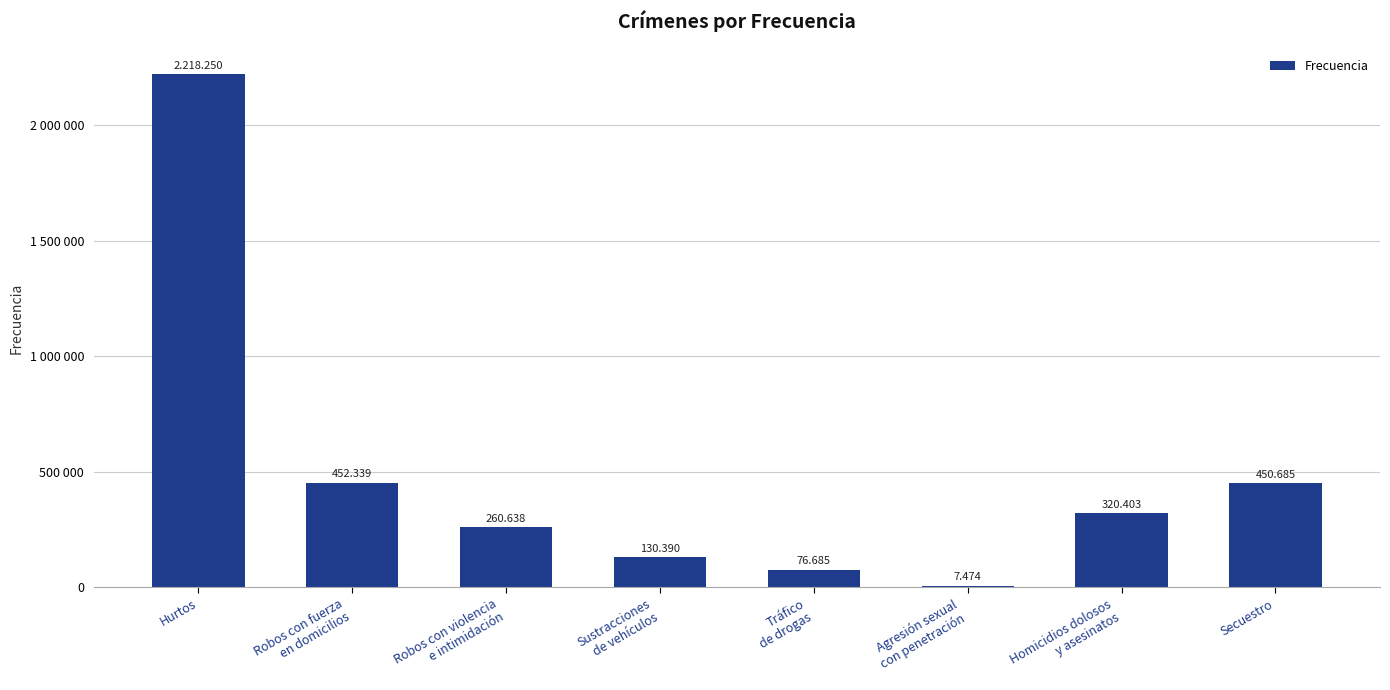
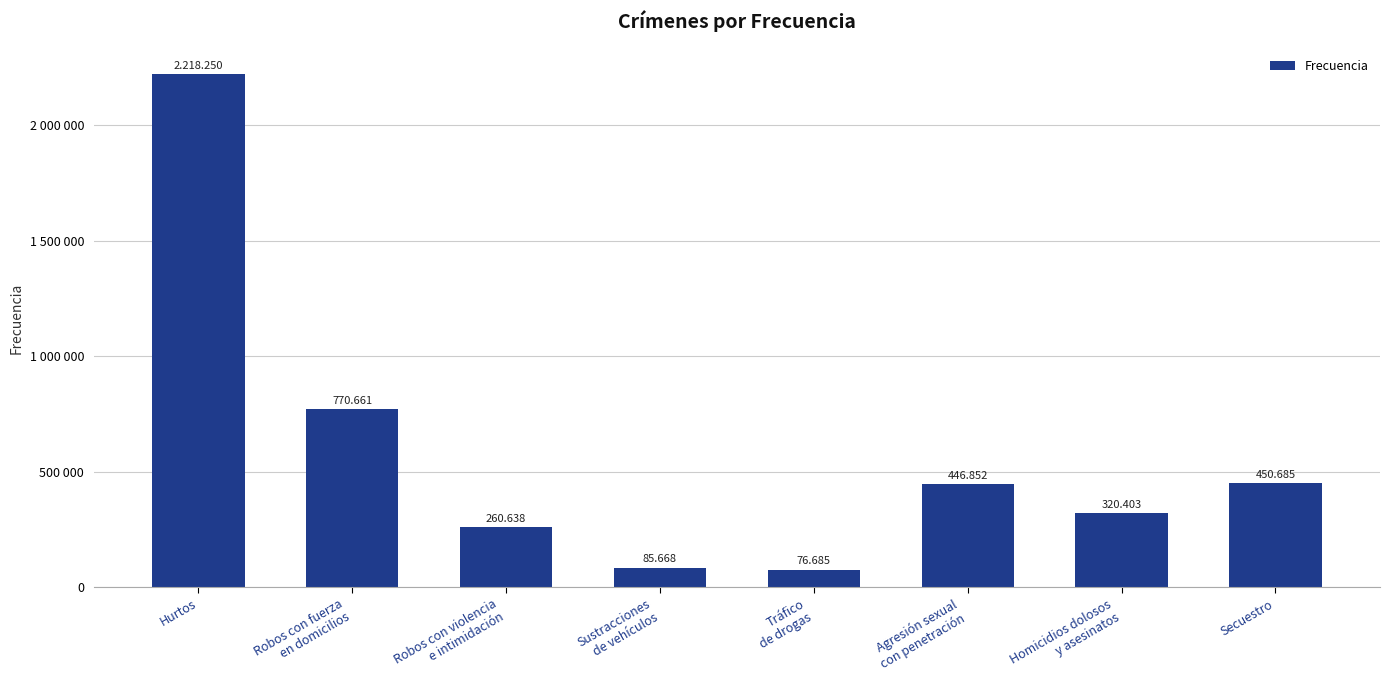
  {
-   "Robos con fuerza en domicilios": 452.339,
-   "Sustracciones de vehículos": 130.390,
-   "Agresión sexual con penetración": 7.474
+   "Robos con fuerza en domicilios": 770.661,
+   "Sustracciones de vehículos": 85.668,
+   "Agresión sexual con penetración": 446.852
  }
